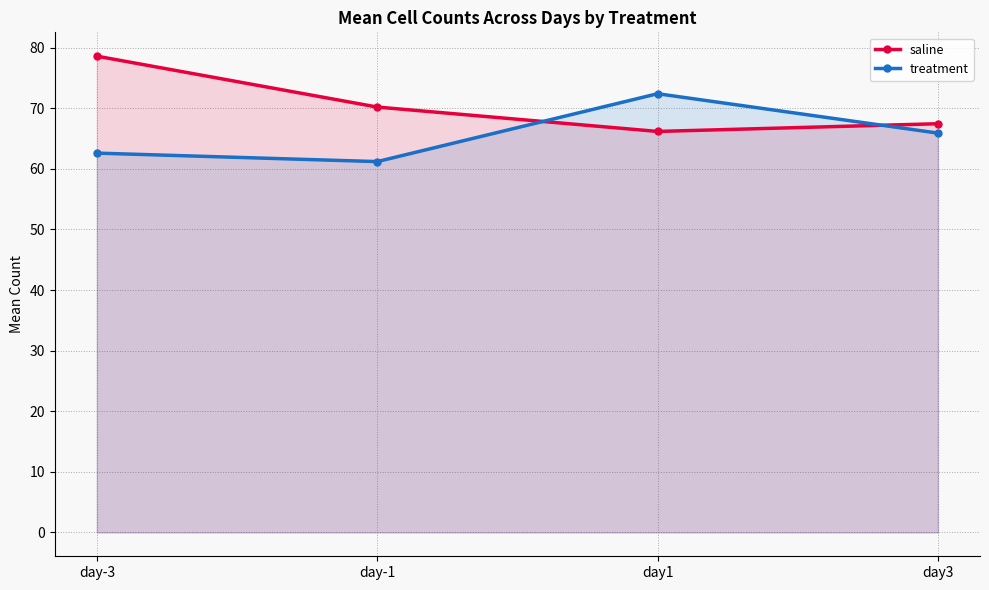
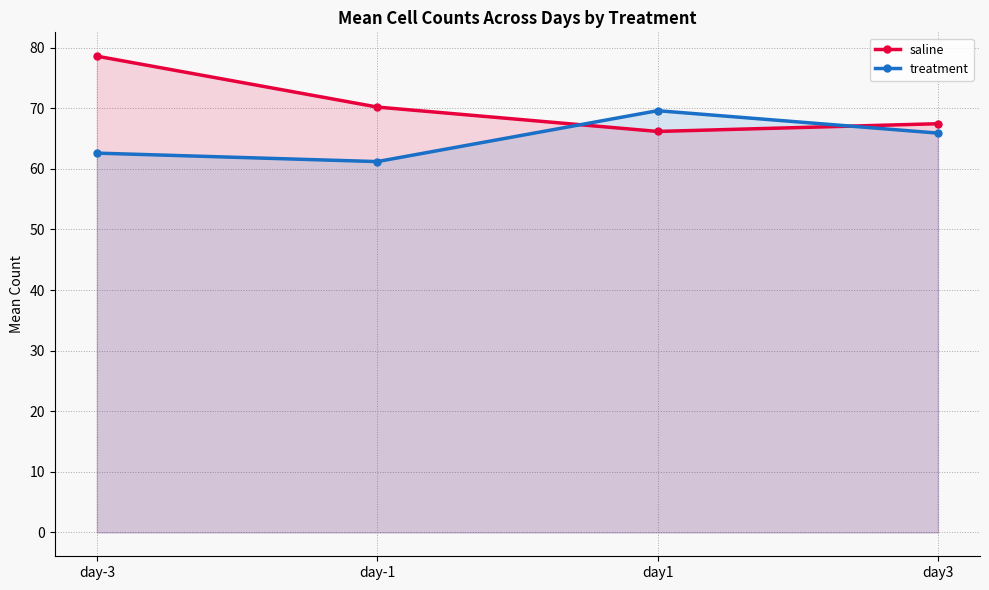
  {
    "saline": {
      "day-3": 79,
      "day-1": 70,
      "day1": 66,
      "day3": 67
    },
    "treatment": {
      "day-3": 63,
      "day-1": 61,
-     "day1": 72,
+     "day1": 70,
      "day3": 66
    }
  }
